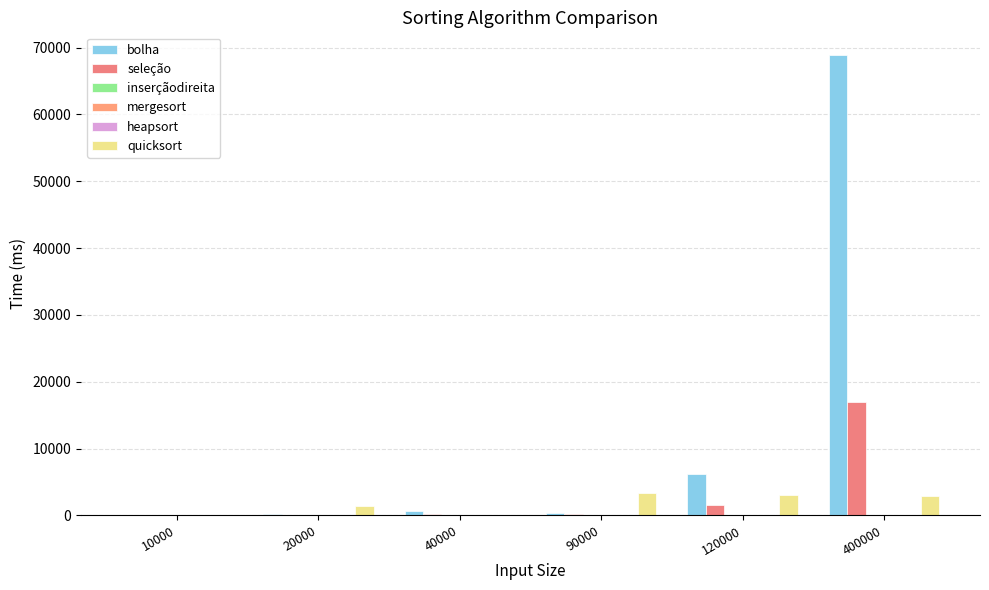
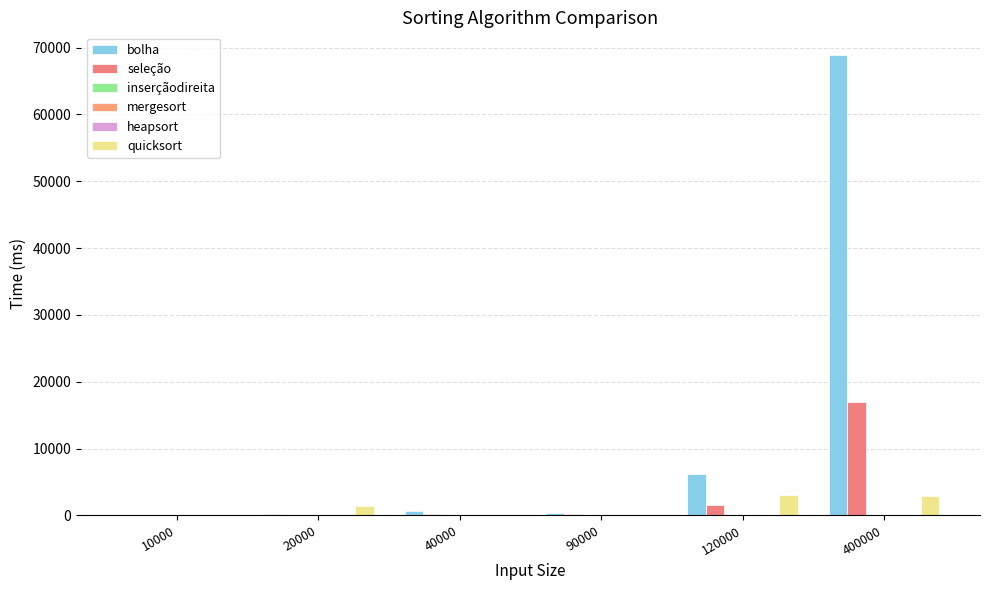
  {
    "bolha": {
      "40000": 1000,
      "120000": 6000,
      "400000": 69000
    },
    "inserçãodireita": {
      "10000": 0,
      "20000": 0,
      "40000": 0,
      "90000": 0,
      "120000": 0,
      "400000": 0
    },
    "heapsort": {
      "10000": 0,
      "20000": 0,
      "90000": 0,
      "120000": 0
    },
    "quicksort": {
      "10000": 0,
      "20000": 1000,
-     "90000": 3000,
+     "90000": 0,
      "120000": 3000,
      "400000": 3000
    }
  }
